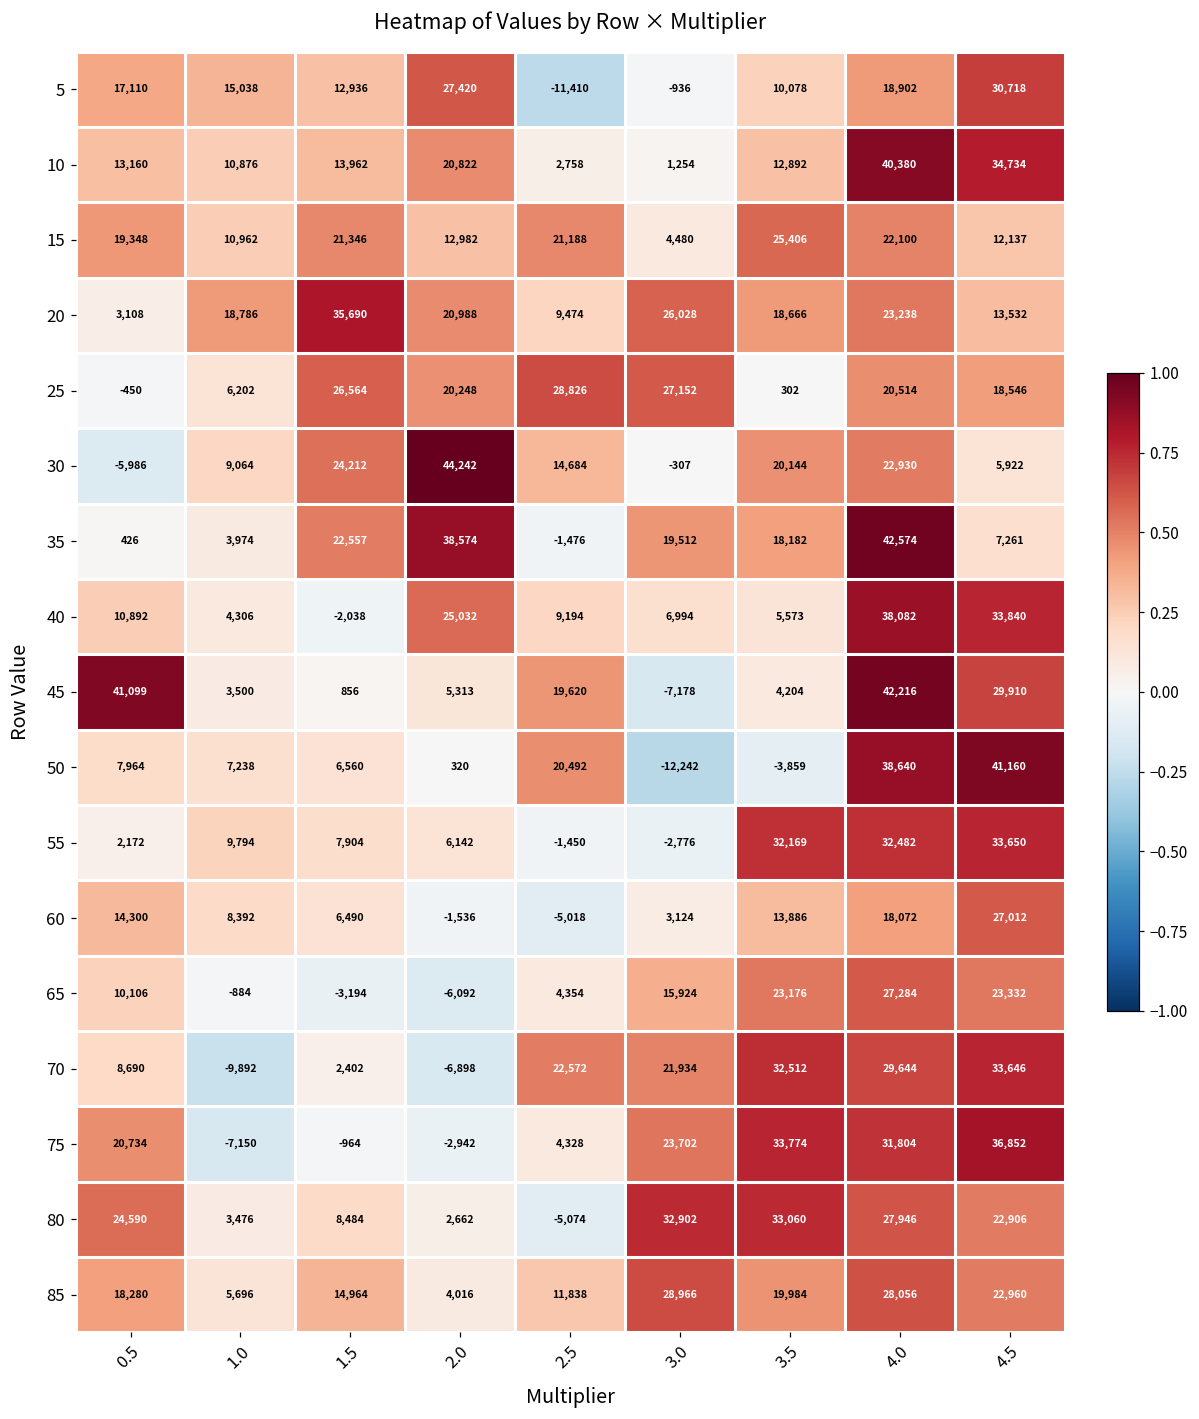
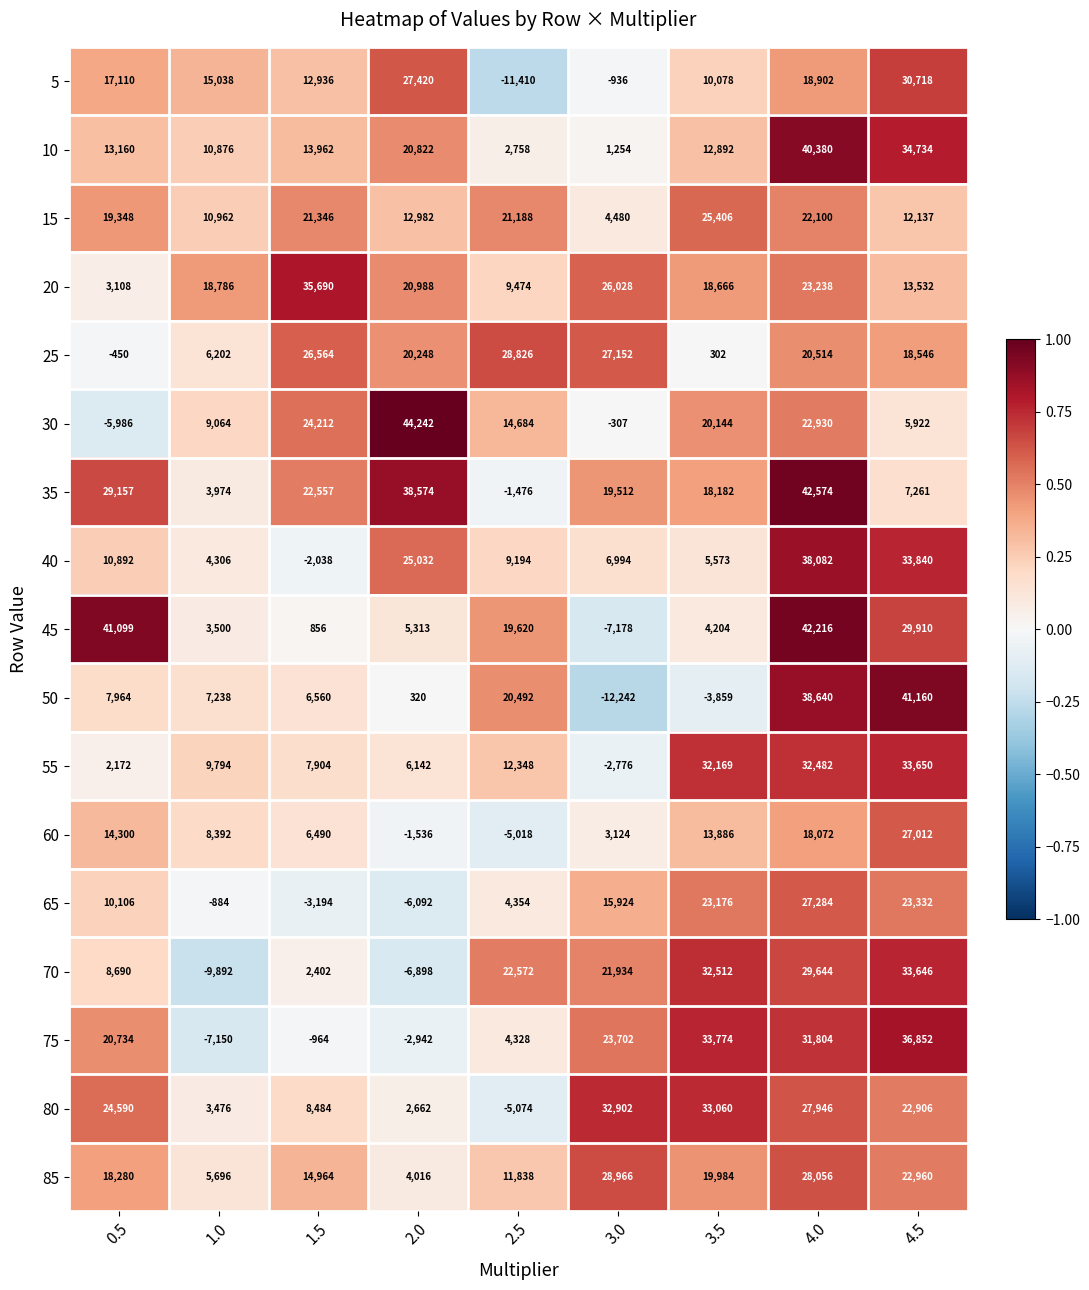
  {
    "5": {
      "0.5": "17,110",
      "1.0": "15,038",
      "1.5": "12,936",
      "2.0": "27,420",
      "2.5": "-11,410",
      "3.0": "-936",
      "3.5": "10,078",
      "4.0": "18,902",
      "4.5": "30,718"
    },
    "10": {
      "0.5": "13,160",
      "1.0": "10,876",
      "1.5": "13,962",
      "2.0": "20,822",
      "2.5": "2,758",
      "3.0": "1,254",
      "3.5": "12,892",
      "4.0": "40,380",
      "4.5": "34,734"
    },
    "15": {
      "0.5": "19,348",
      "1.0": "10,962",
      "1.5": "21,346",
      "2.0": "12,982",
      "2.5": "21,188",
      "3.0": "4,480",
      "3.5": "25,406",
      "4.0": "22,100",
      "4.5": "12,137"
    },
    "20": {
      "0.5": "3,108",
      "1.0": "18,786",
      "1.5": "35,690",
      "2.0": "20,988",
      "2.5": "9,474",
      "3.0": "26,028",
      "3.5": "18,666",
      "4.0": "23,238",
      "4.5": "13,532"
    },
    "25": {
      "0.5": "-450",
      "1.0": "6,202",
      "1.5": "26,564",
      "2.0": "20,248",
      "2.5": "28,826",
      "3.0": "27,152",
      "3.5": "302",
      "4.0": "20,514",
      "4.5": "18,546"
    },
    "30": {
      "0.5": "-5,986",
      "1.0": "9,064",
      "1.5": "24,212",
      "2.0": "44,242",
      "2.5": "14,684",
      "3.0": "-307",
      "3.5": "20,144",
      "4.0": "22,930",
      "4.5": "5,922"
    },
    "35": {
-     "0.5": "426",
+     "0.5": "29,157",
      "1.0": "3,974",
      "1.5": "22,557",
      "2.0": "38,574",
      "2.5": "-1,476",
      "3.0": "19,512",
      "3.5": "18,182",
      "4.0": "42,574",
      "4.5": "7,261"
    },
    "40": {
      "0.5": "10,892",
      "1.0": "4,306",
      "1.5": "-2,038",
      "2.0": "25,032",
      "2.5": "9,194",
      "3.0": "6,994",
      "3.5": "5,573",
      "4.0": "38,082",
      "4.5": "33,840"
    },
    "45": {
      "0.5": "41,099",
      "1.0": "3,500",
      "1.5": "856",
      "2.0": "5,313",
      "2.5": "19,620",
      "3.0": "-7,178",
      "3.5": "4,204",
      "4.0": "42,216",
      "4.5": "29,910"
    },
    "50": {
      "0.5": "7,964",
      "1.0": "7,238",
      "1.5": "6,560",
      "2.0": "320",
      "2.5": "20,492",
      "3.0": "-12,242",
      "3.5": "-3,859",
      "4.0": "38,640",
      "4.5": "41,160"
    },
    "55": {
      "0.5": "2,172",
      "1.0": "9,794",
      "1.5": "7,904",
      "2.0": "6,142",
-     "2.5": "-1,450",
+     "2.5": "12,348",
      "3.0": "-2,776",
      "3.5": "32,169",
      "4.0": "32,482",
      "4.5": "33,650"
    },
    "60": {
      "0.5": "14,300",
      "1.0": "8,392",
      "1.5": "6,490",
      "2.0": "-1,536",
      "2.5": "-5,018",
      "3.0": "3,124",
      "3.5": "13,886",
      "4.0": "18,072",
      "4.5": "27,012"
    },
    "65": {
      "0.5": "10,106",
      "1.0": "-884",
      "1.5": "-3,194",
      "2.0": "-6,092",
      "2.5": "4,354",
      "3.0": "15,924",
      "3.5": "23,176",
      "4.0": "27,284",
      "4.5": "23,332"
    },
    "70": {
      "0.5": "8,690",
      "1.0": "-9,892",
      "1.5": "2,402",
      "2.0": "-6,898",
      "2.5": "22,572",
      "3.0": "21,934",
      "3.5": "32,512",
      "4.0": "29,644",
      "4.5": "33,646"
    },
    "75": {
      "0.5": "20,734",
      "1.0": "-7,150",
      "1.5": "-964",
      "2.0": "-2,942",
      "2.5": "4,328",
      "3.0": "23,702",
      "3.5": "33,774",
      "4.0": "31,804",
      "4.5": "36,852"
    },
    "80": {
      "0.5": "24,590",
      "1.0": "3,476",
      "1.5": "8,484",
      "2.0": "2,662",
      "2.5": "-5,074",
      "3.0": "32,902",
      "3.5": "33,060",
      "4.0": "27,946",
      "4.5": "22,906"
    },
    "85": {
      "0.5": "18,280",
      "1.0": "5,696",
      "1.5": "14,964",
      "2.0": "4,016",
      "2.5": "11,838",
      "3.0": "28,966",
      "3.5": "19,984",
      "4.0": "28,056",
      "4.5": "22,960"
    }
  }
